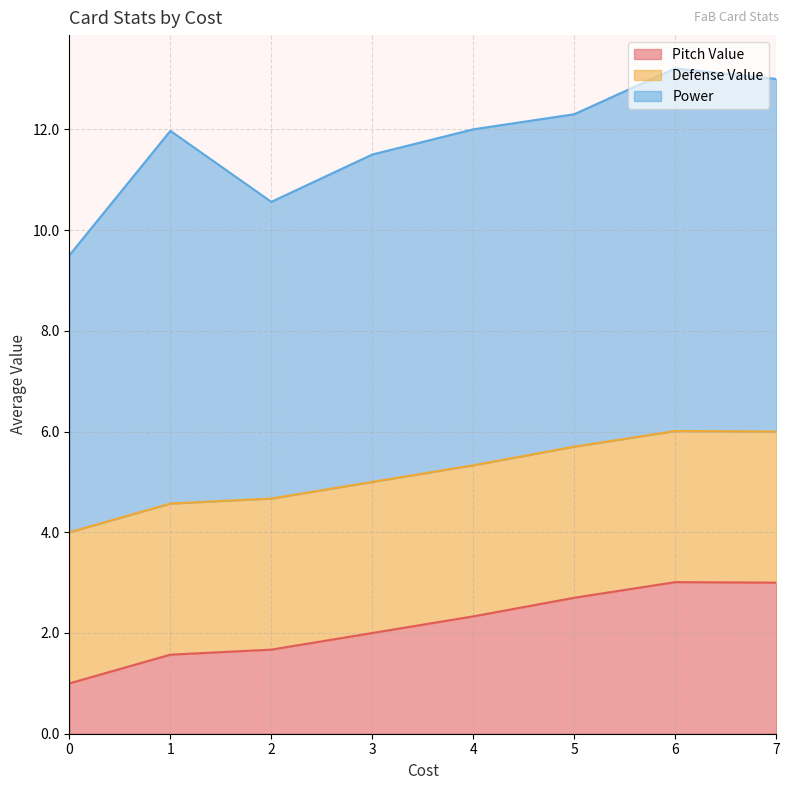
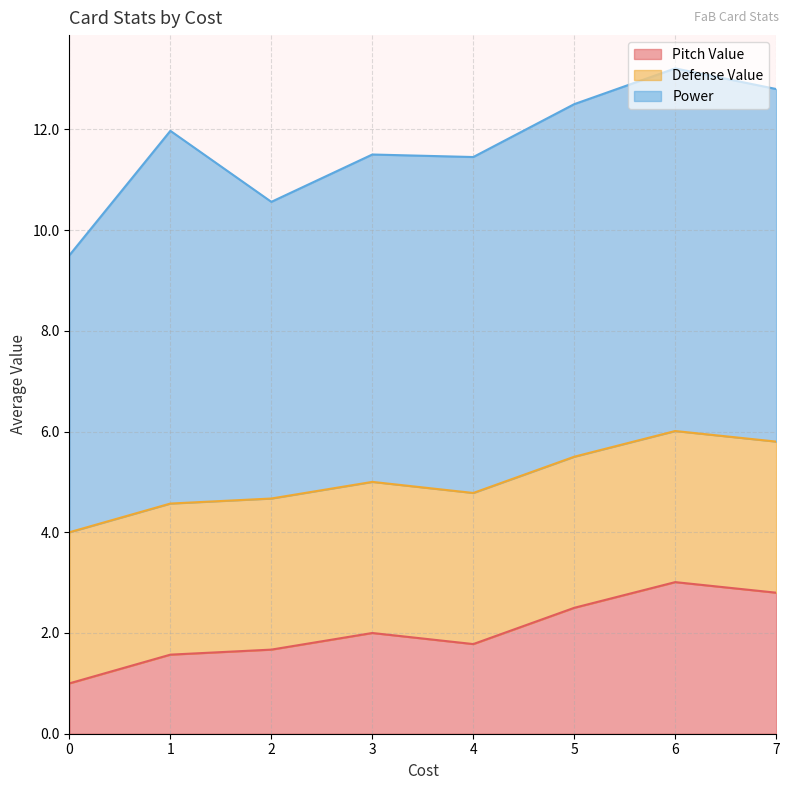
  {
    "Pitch Value": {
      "0": 1.0,
      "1": 1.6,
      "2": 1.7,
      "3": 2.0,
-     "4": 2.3,
-     "5": 2.7,
+     "4": 1.8,
+     "5": 2.5,
      "6": 3.0,
-     "7": 3.0
+     "7": 2.8
    },
    "Defense Value": {
      "0": 3.0,
      "1": 3.0,
      "2": 3.0,
      "3": 3.0,
      "4": 3.0,
      "5": 3.0,
      "6": 3.0,
      "7": 3.0
    },
    "Power": {
      "0": 5.5,
      "1": 7.4,
      "2": 5.9,
      "3": 6.5,
      "4": 6.7,
-     "5": 6.6,
+     "5": 7.0,
      "7": 7.0
    }
  }
